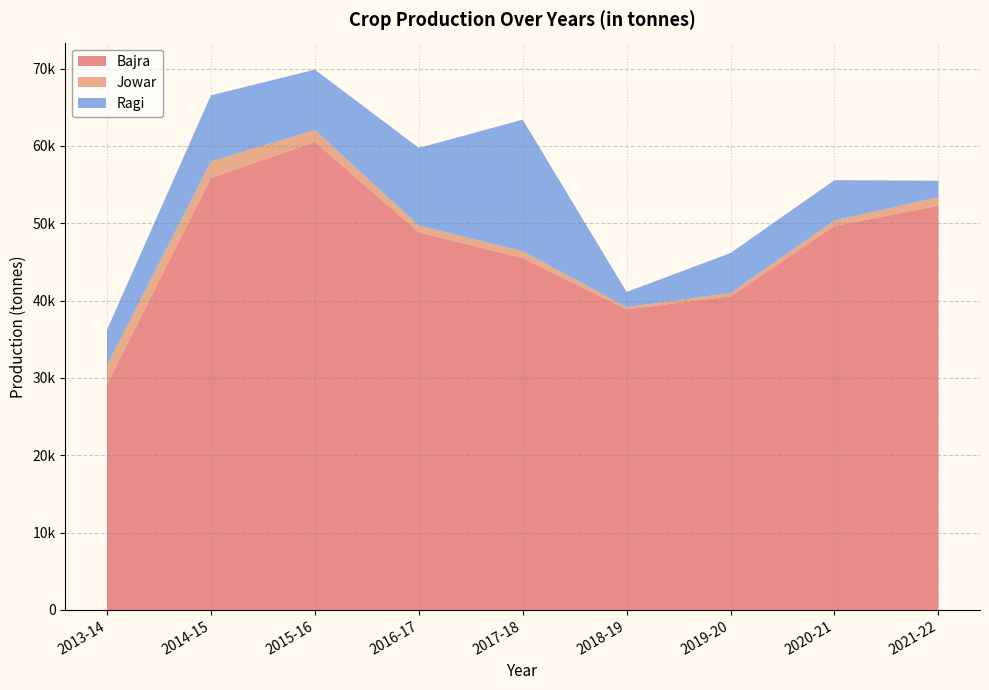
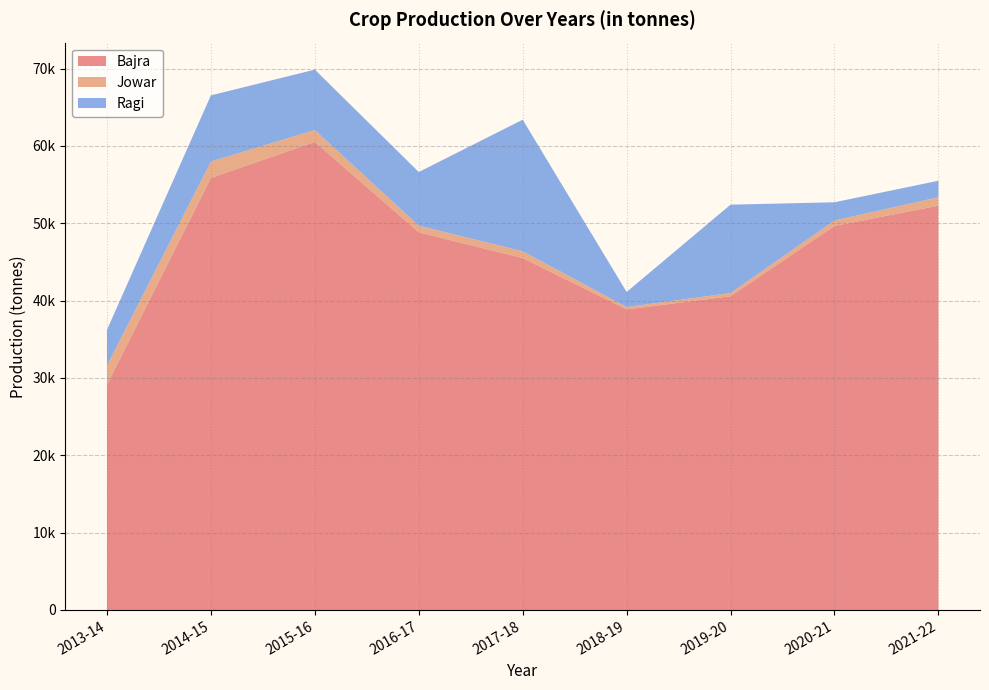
  {
    "Ragi": {
      "2013-14": 5000,
      "2014-15": 9000,
      "2015-16": 8000,
-     "2016-17": 10000,
+     "2016-17": 7000,
      "2017-18": 17000,
      "2018-19": 2000,
-     "2019-20": 5000,
-     "2020-21": 5000,
+     "2019-20": 11000,
+     "2020-21": 2000,
      "2021-22": 2000
    }
  }
